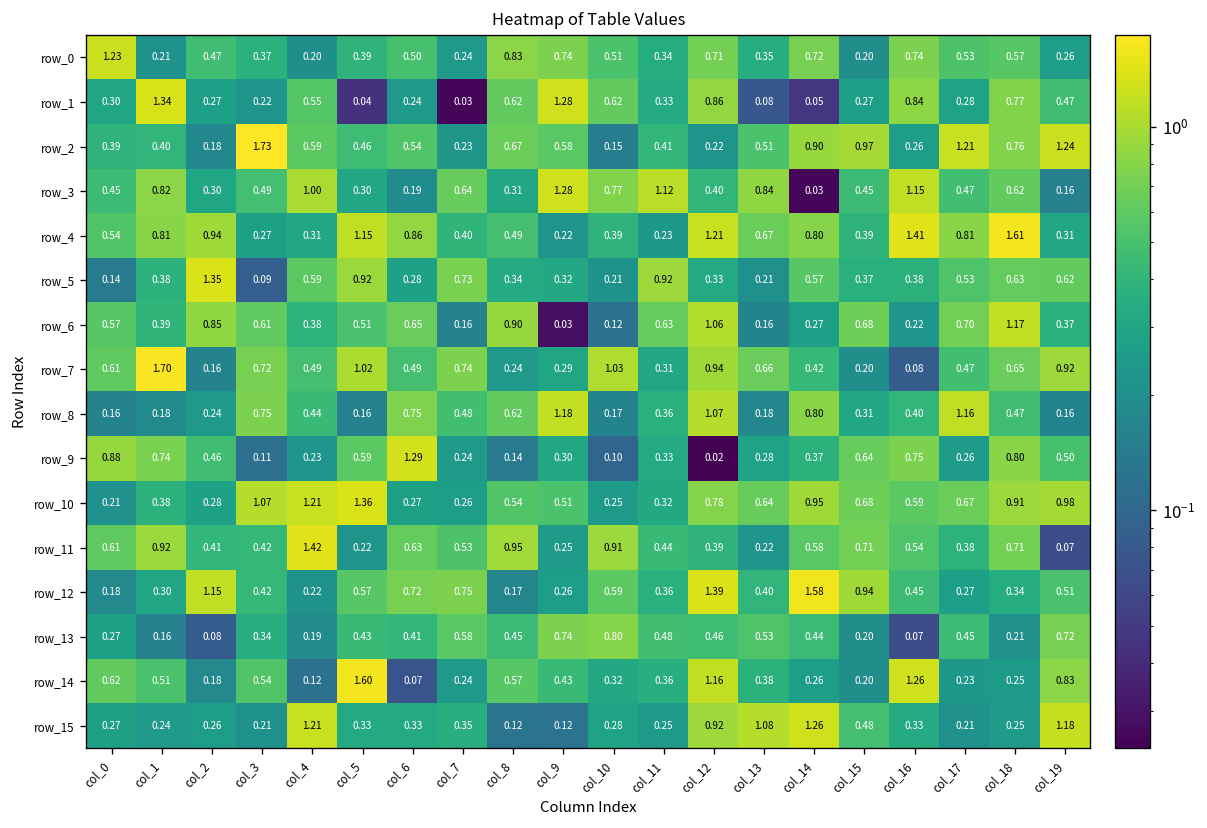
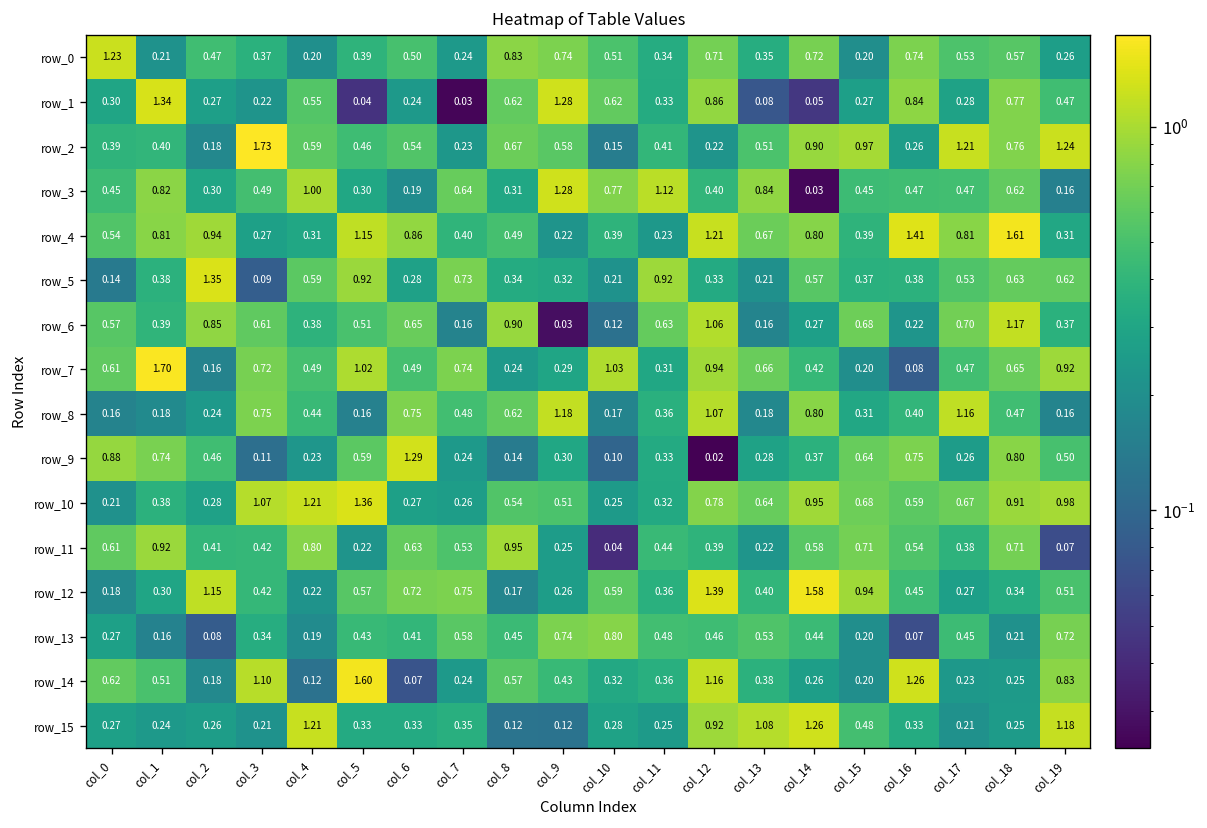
  {
    "row_3": {
      "col_0": 0.45,
      "col_1": 0.82,
      "col_2": 0.30,
      "col_3": 0.49,
      "col_4": 1.00,
      "col_5": 0.30,
      "col_6": 0.19,
      "col_7": 0.64,
      "col_8": 0.31,
      "col_9": 1.28,
      "col_10": 0.77,
      "col_11": 1.12,
      "col_12": 0.40,
      "col_13": 0.84,
      "col_14": 0.03,
      "col_15": 0.45,
-     "col_16": 1.15,
+     "col_16": 0.47,
      "col_17": 0.47,
      "col_18": 0.62,
      "col_19": 0.16
    },
    "row_11": {
      "col_0": 0.61,
      "col_1": 0.92,
      "col_2": 0.41,
      "col_3": 0.42,
-     "col_4": 1.42,
+     "col_4": 0.80,
      "col_5": 0.22,
      "col_6": 0.63,
      "col_7": 0.53,
      "col_8": 0.95,
      "col_9": 0.25,
-     "col_10": 0.91,
+     "col_10": 0.04,
      "col_11": 0.44,
      "col_12": 0.39,
      "col_13": 0.22,
      "col_14": 0.58,
      "col_15": 0.71,
      "col_16": 0.54,
      "col_17": 0.38,
      "col_18": 0.71,
      "col_19": 0.07
    },
    "row_14": {
      "col_0": 0.62,
      "col_1": 0.51,
      "col_2": 0.18,
-     "col_3": 0.54,
+     "col_3": 1.10,
      "col_4": 0.12,
      "col_5": 1.60,
      "col_6": 0.07,
      "col_7": 0.24,
      "col_8": 0.57,
      "col_9": 0.43,
      "col_10": 0.32,
      "col_11": 0.36,
      "col_12": 1.16,
      "col_13": 0.38,
      "col_14": 0.26,
      "col_15": 0.20,
      "col_16": 1.26,
      "col_17": 0.23,
      "col_18": 0.25,
      "col_19": 0.83
    }
  }
